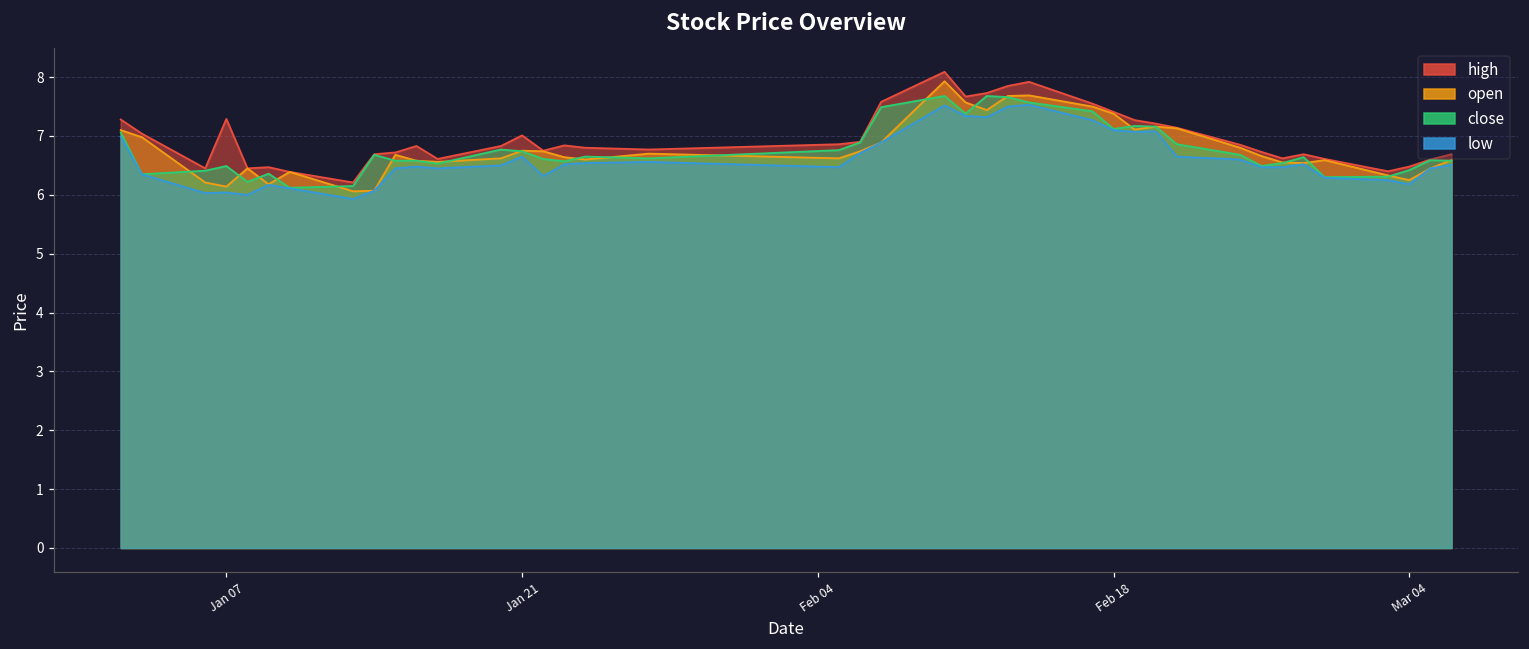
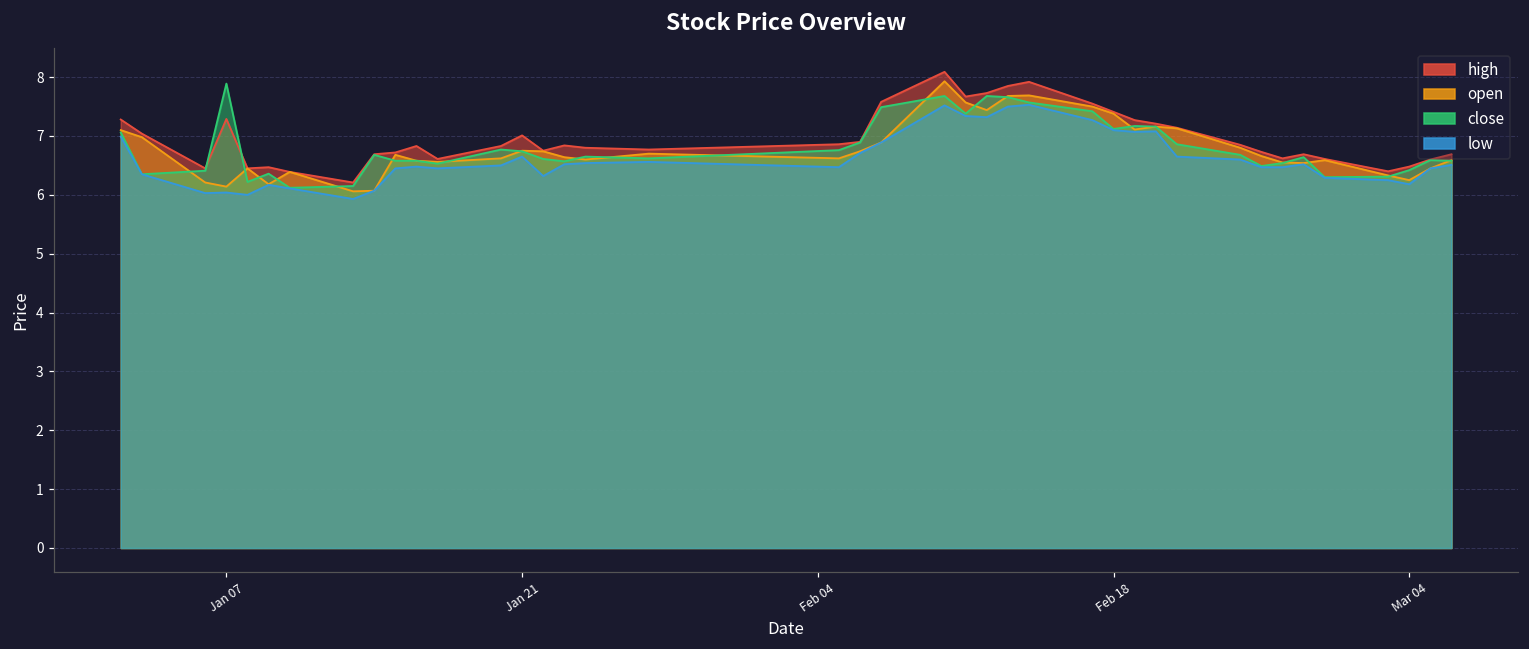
  {
    "high": {
      "Jan 07": 7.3,
      "Jan 21": 7.0,
      "Mar 04": 6.5
    },
    "open": {
      "Jan 07": 6.1,
      "Mar 04": 6.3
    },
    "close": {
-     "Jan 07": 6.5,
+     "Jan 07": 7.9,
      "Mar 04": 6.4
    },
    "low": {
      "Jan 07": 6.0,
      "Jan 21": 6.7,
      "Mar 04": 6.2
    }
  }
